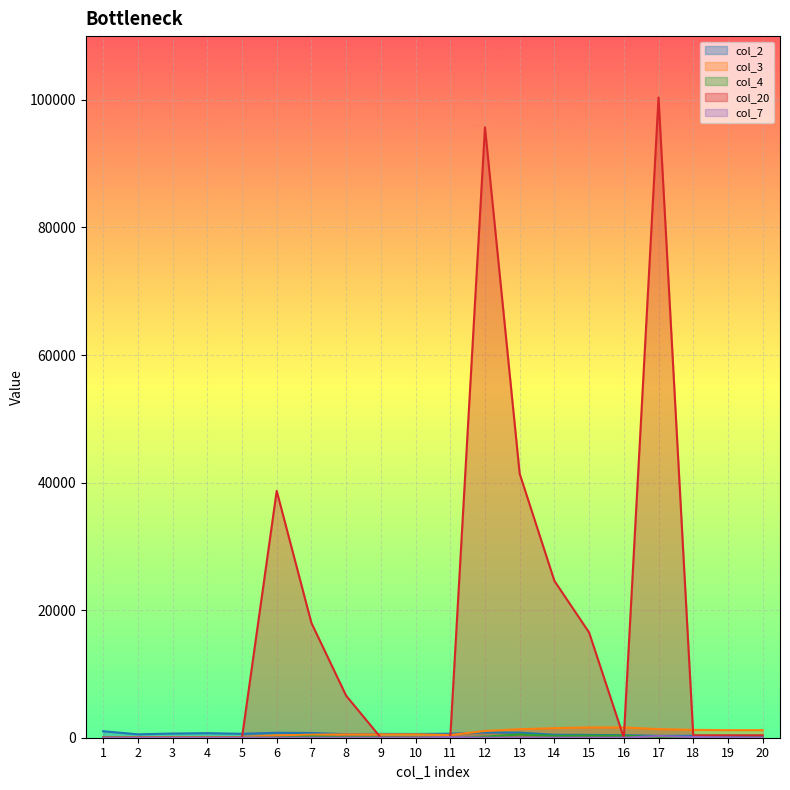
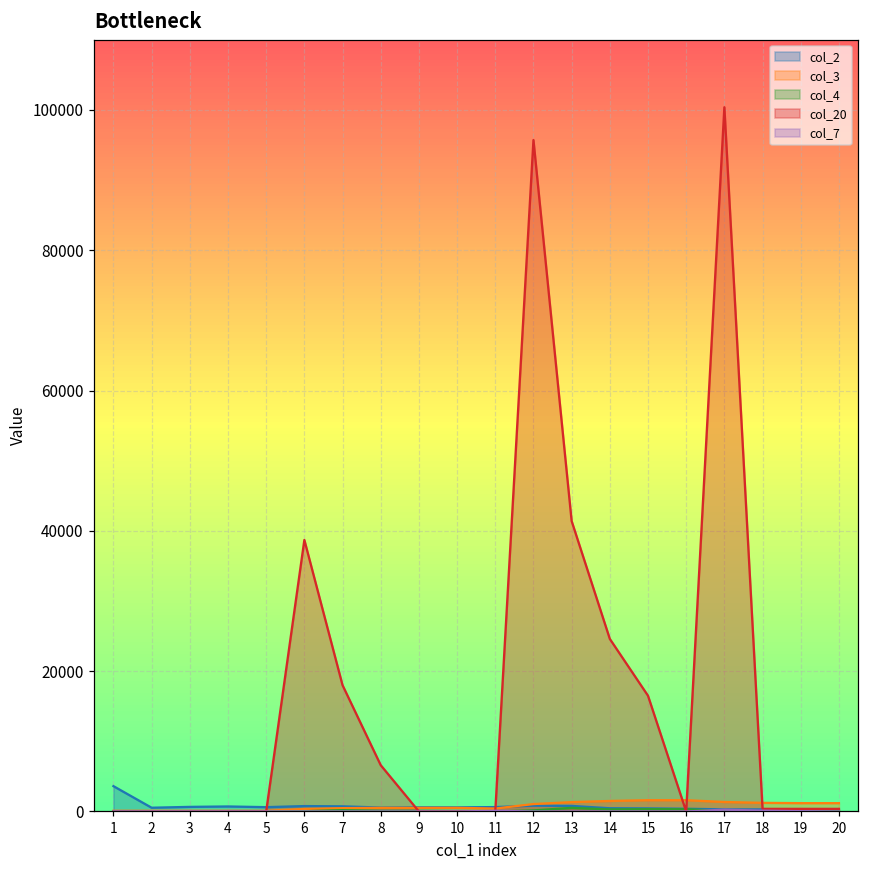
  {
    "col_2": {
-     "1": 1000,
+     "1": 4000,
      "2": 1000,
      "3": 1000,
      "4": 1000,
      "5": 1000,
      "6": 1000
    },
    "col_7": {
      "13": 0
    }
  }
